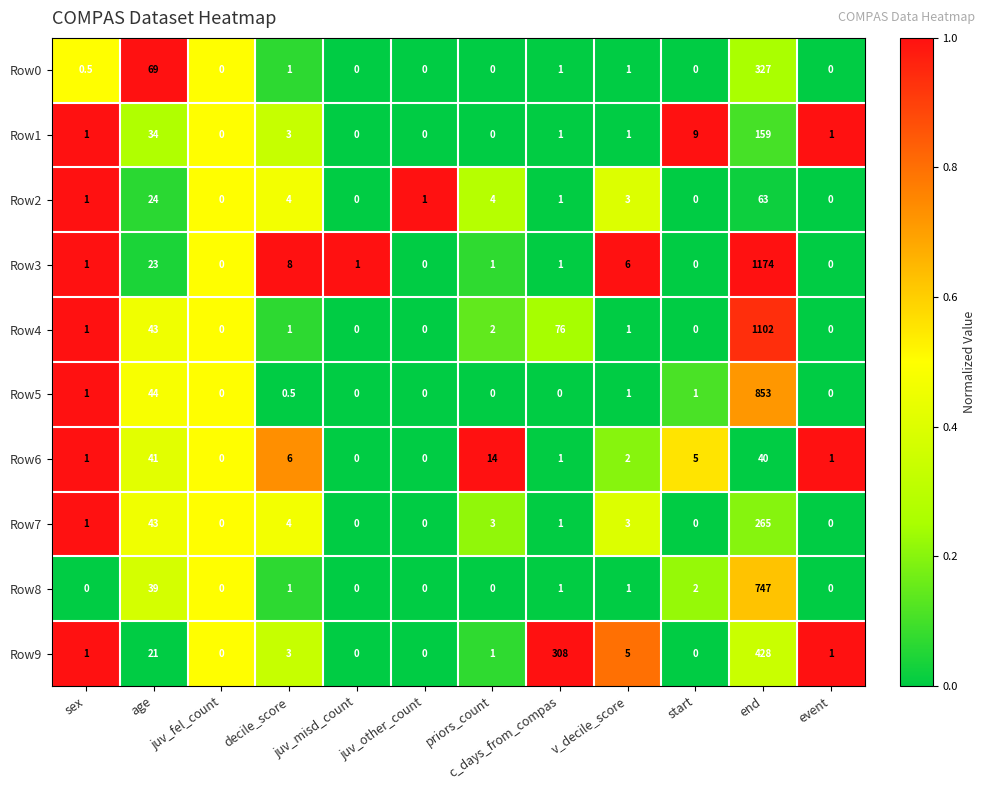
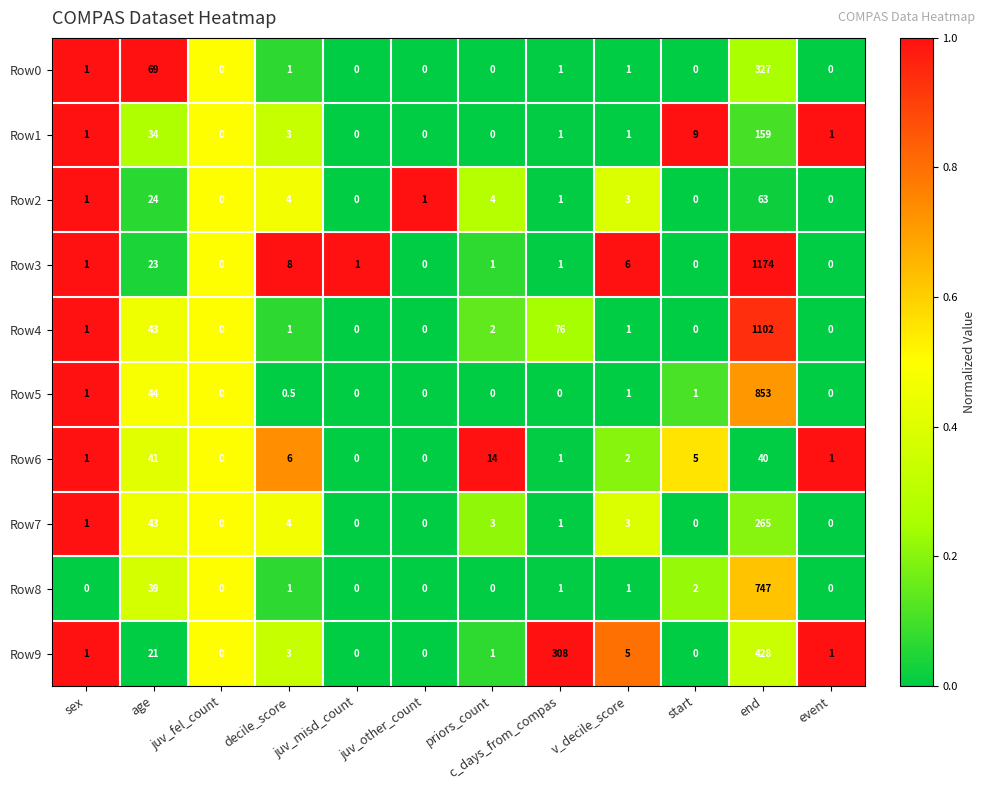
  {
    "Row0": {
-     "sex": 0.5,
+     "sex": 1,
      "age": 69,
      "juv_fel_count": 0,
      "decile_score": 1,
      "juv_misd_count": 0,
      "juv_other_count": 0,
      "priors_count": 0,
      "c_days_from_compas": 1,
      "v_decile_score": 1,
      "start": 0,
      "end": 327,
      "event": 0
    },
    "Row1": {
      "sex": 1,
      "age": 34,
      "juv_fel_count": 0,
      "decile_score": 3,
      "juv_misd_count": 0,
      "juv_other_count": 0,
      "priors_count": 0,
      "c_days_from_compas": 1,
      "v_decile_score": 1,
      "start": 9,
      "end": 159,
      "event": 1
    },
    "Row2": {
      "sex": 1,
      "age": 24,
      "juv_fel_count": 0,
      "decile_score": 4,
      "juv_misd_count": 0,
      "juv_other_count": 1,
      "priors_count": 4,
      "c_days_from_compas": 1,
      "v_decile_score": 3,
      "start": 0,
      "end": 63,
      "event": 0
    },
    "Row3": {
      "sex": 1,
      "age": 23,
      "juv_fel_count": 0,
      "decile_score": 8,
      "juv_misd_count": 1,
      "juv_other_count": 0,
      "priors_count": 1,
      "c_days_from_compas": 1,
      "v_decile_score": 6,
      "start": 0,
      "end": 1174,
      "event": 0
    },
    "Row4": {
      "sex": 1,
      "age": 43,
      "juv_fel_count": 0,
      "decile_score": 1,
      "juv_misd_count": 0,
      "juv_other_count": 0,
      "priors_count": 2,
      "c_days_from_compas": 76,
      "v_decile_score": 1,
      "start": 0,
      "end": 1102,
      "event": 0
    },
    "Row5": {
      "sex": 1,
      "age": 44,
      "juv_fel_count": 0,
      "decile_score": 0.5,
      "juv_misd_count": 0,
      "juv_other_count": 0,
      "priors_count": 0,
      "c_days_from_compas": 0,
      "v_decile_score": 1,
      "start": 1,
      "end": 853,
      "event": 0
    },
    "Row6": {
      "sex": 1,
      "age": 41,
      "juv_fel_count": 0,
      "decile_score": 6,
      "juv_misd_count": 0,
      "juv_other_count": 0,
      "priors_count": 14,
      "c_days_from_compas": 1,
      "v_decile_score": 2,
      "start": 5,
      "end": 40,
      "event": 1
    },
    "Row7": {
      "sex": 1,
      "age": 43,
      "juv_fel_count": 0,
      "decile_score": 4,
      "juv_misd_count": 0,
      "juv_other_count": 0,
      "priors_count": 3,
      "c_days_from_compas": 1,
      "v_decile_score": 3,
      "start": 0,
      "end": 265,
      "event": 0
    },
    "Row8": {
      "sex": 0,
      "age": 39,
      "juv_fel_count": 0,
      "decile_score": 1,
      "juv_misd_count": 0,
      "juv_other_count": 0,
      "priors_count": 0,
      "c_days_from_compas": 1,
      "v_decile_score": 1,
      "start": 2,
      "end": 747,
      "event": 0
    },
    "Row9": {
      "sex": 1,
      "age": 21,
      "juv_fel_count": 0,
      "decile_score": 3,
      "juv_misd_count": 0,
      "juv_other_count": 0,
      "priors_count": 1,
      "c_days_from_compas": 308,
      "v_decile_score": 5,
      "start": 0,
      "end": 428,
      "event": 1
    }
  }
